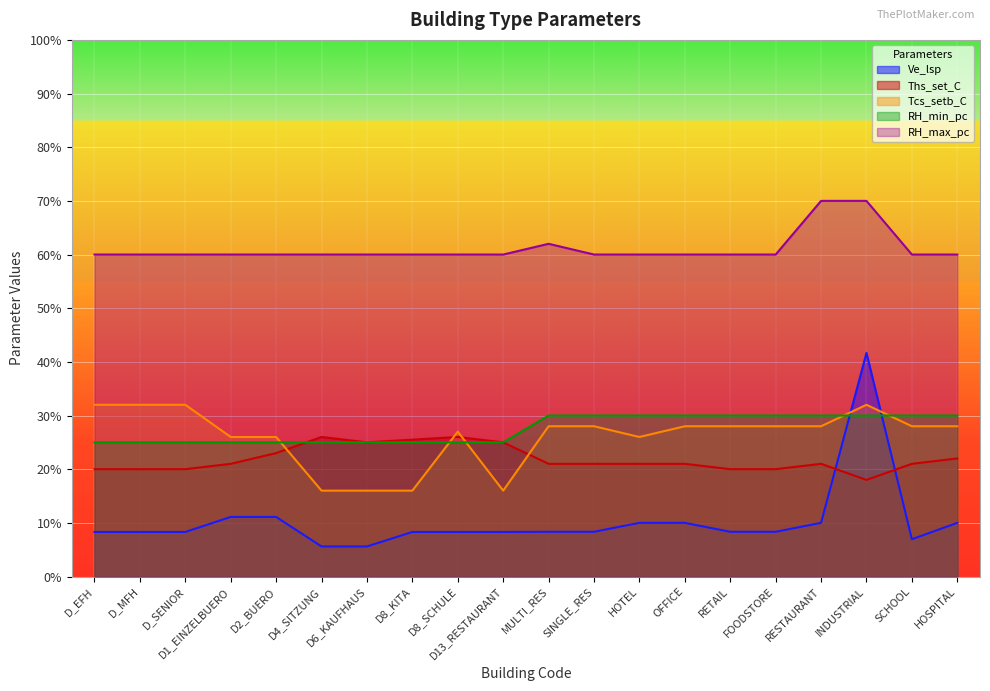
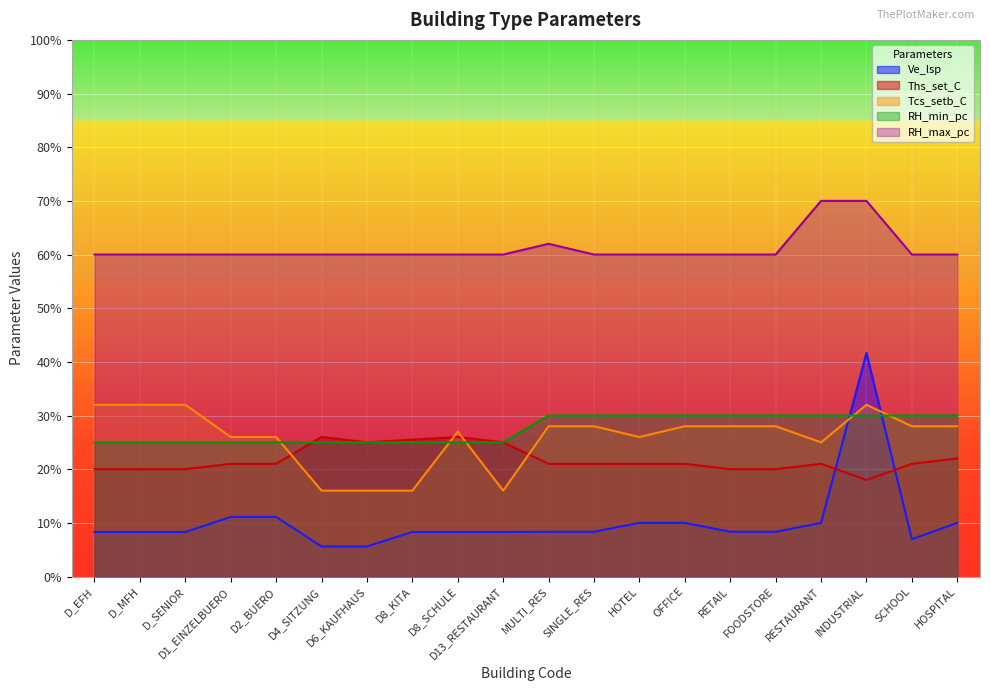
  {
    "Ve_lsp": {
      "D_EFH": "8%",
      "D_MFH": "8%",
      "D_SENIOR": "8%",
      "D1_EINZELBUERO": "11%",
      "D2_BUERO": "11%",
      "D4_SITZUNG": "6%",
      "D6_KAUFHAUS": "6%",
      "D8_KITA": "8%",
      "D8_SCHULE": "8%",
      "D13_RESTAURANT": "8%",
      "MULTI_RES": "8%",
      "SINGLE_RES": "8%",
      "HOTEL": "10%",
      "OFFICE": "10%",
      "RETAIL": "8%",
      "FOODSTORE": "8%",
      "RESTAURANT": "10%",
      "INDUSTRIAL": "42%",
      "SCHOOL": "7%",
      "HOSPITAL": "10%"
    },
    "Ths_set_C": {
      "D_EFH": "20%",
      "D_MFH": "20%",
      "D_SENIOR": "20%",
      "D1_EINZELBUERO": "21%",
-     "D2_BUERO": "23%",
+     "D2_BUERO": "21%",
      "D4_SITZUNG": "26%",
      "D8_KITA": "26%",
      "D8_SCHULE": "26%",
      "MULTI_RES": "21%",
      "SINGLE_RES": "21%",
      "HOTEL": "21%",
      "OFFICE": "21%",
      "RETAIL": "20%",
      "FOODSTORE": "20%",
      "RESTAURANT": "21%",
      "INDUSTRIAL": "18%",
      "SCHOOL": "21%",
      "HOSPITAL": "22%"
    },
    "Tcs_setb_C": {
      "D_EFH": "32%",
      "D_MFH": "32%",
      "D_SENIOR": "32%",
      "D1_EINZELBUERO": "26%",
      "D2_BUERO": "26%",
      "D4_SITZUNG": "16%",
      "D6_KAUFHAUS": "16%",
      "D8_KITA": "16%",
      "D8_SCHULE": "27%",
      "D13_RESTAURANT": "16%",
      "MULTI_RES": "28%",
      "SINGLE_RES": "28%",
      "HOTEL": "26%",
      "OFFICE": "28%",
      "RETAIL": "28%",
      "FOODSTORE": "28%",
-     "RESTAURANT": "28%",
+     "RESTAURANT": "25%",
      "INDUSTRIAL": "32%",
      "SCHOOL": "28%",
      "HOSPITAL": "28%"
    },
    "RH_min_pc": {
      "D_EFH": "25%",
      "D_MFH": "25%",
      "D_SENIOR": "25%",
      "D1_EINZELBUERO": "25%",
      "D2_BUERO": "25%",
      "D4_SITZUNG": "25%",
      "D8_KITA": "25%",
      "D8_SCHULE": "25%",
      "MULTI_RES": "30%",
      "SINGLE_RES": "30%",
      "HOTEL": "30%",
      "OFFICE": "30%",
      "RETAIL": "30%",
      "FOODSTORE": "30%",
      "RESTAURANT": "30%",
      "INDUSTRIAL": "30%",
      "SCHOOL": "30%",
      "HOSPITAL": "30%"
    },
    "RH_max_pc": {
      "D_EFH": "60%",
      "D_MFH": "60%",
      "D_SENIOR": "60%",
      "D1_EINZELBUERO": "60%",
      "D2_BUERO": "60%",
      "D4_SITZUNG": "60%",
      "D6_KAUFHAUS": "60%",
      "D8_KITA": "60%",
      "D8_SCHULE": "60%",
      "D13_RESTAURANT": "60%",
      "MULTI_RES": "62%",
      "SINGLE_RES": "60%",
      "HOTEL": "60%",
      "OFFICE": "60%",
      "RETAIL": "60%",
      "FOODSTORE": "60%",
      "RESTAURANT": "70%",
      "INDUSTRIAL": "70%",
      "SCHOOL": "60%",
      "HOSPITAL": "60%"
    }
  }
